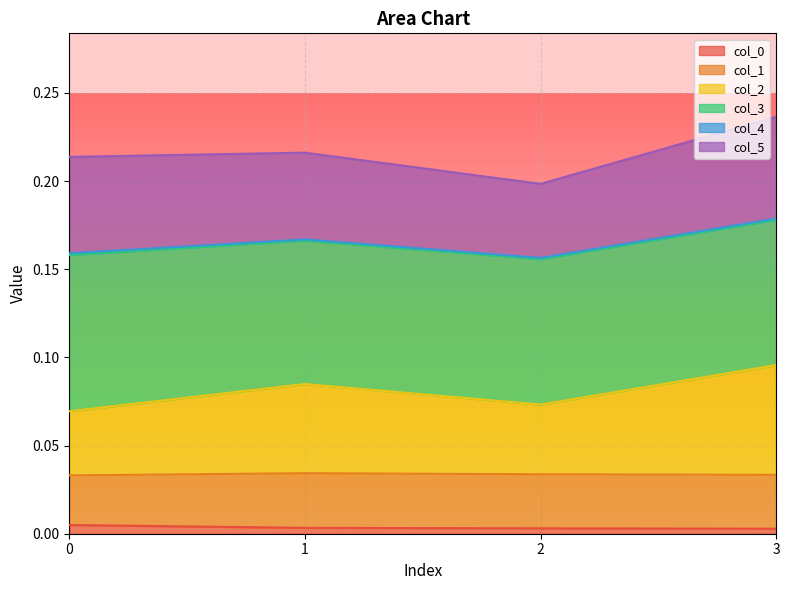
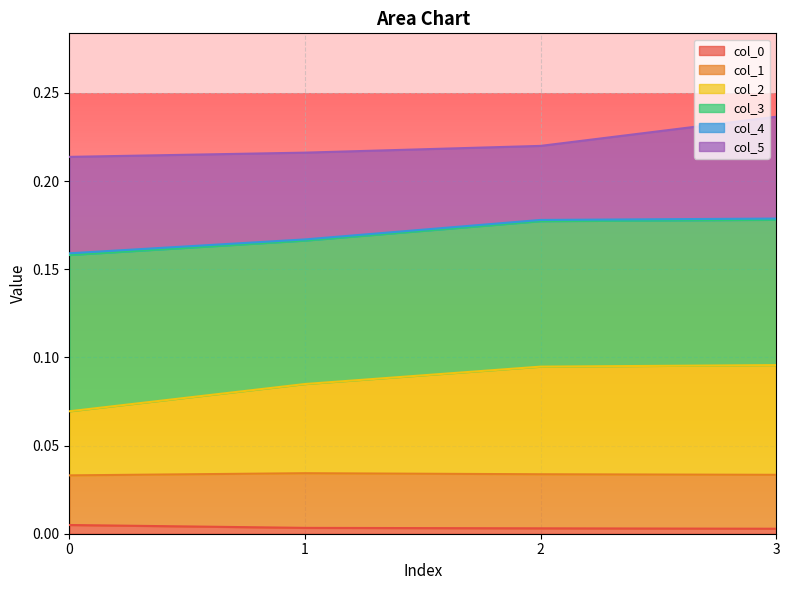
  {
    "col_2": {
      "0": 0.036,
      "1": 0.051,
-     "2": 0.040,
+     "2": 0.061,
      "3": 0.062
    },
    "col_5": {
      "0": 0.055,
      "1": 0.049,
      "2": 0.042,
      "3": 0.058
    }
  }
